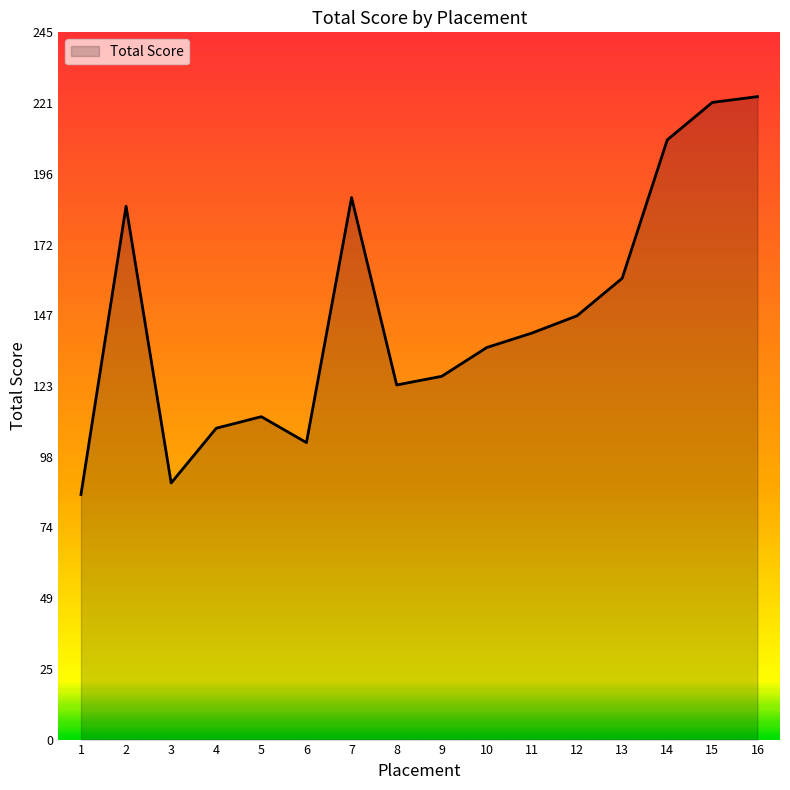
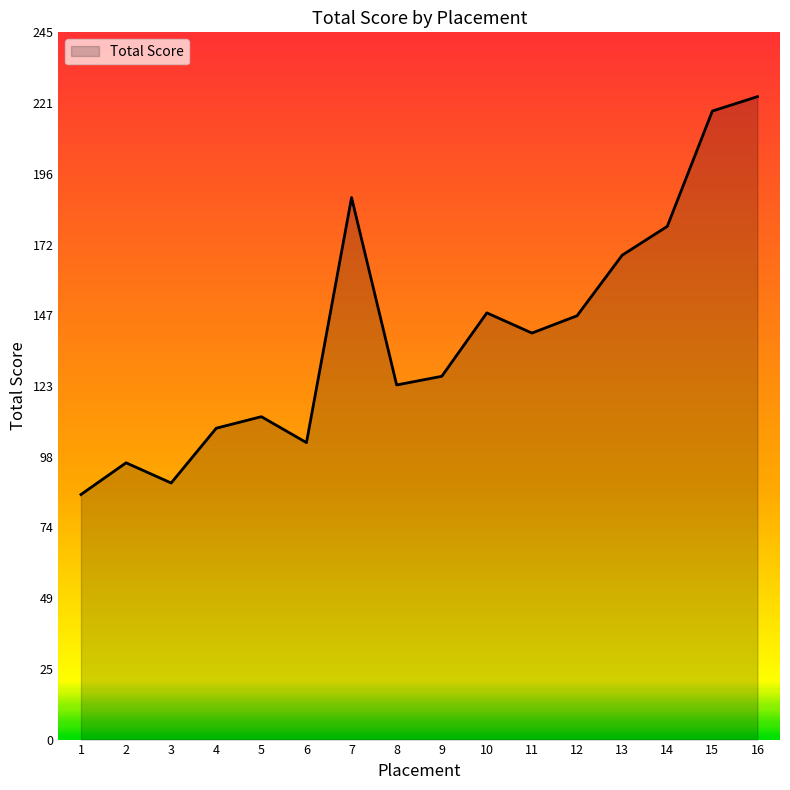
  {
    "1": 85,
-   "2": 185,
+   "2": 96,
    "3": 89,
    "4": 108,
    "5": 112,
    "6": 103,
    "7": 188,
    "8": 123,
    "9": 126,
-   "10": 136,
+   "10": 148,
    "11": 141,
    "12": 147,
-   "13": 160,
-   "14": 208,
-   "15": 221,
+   "13": 168,
+   "14": 178,
+   "15": 218,
    "16": 223
  }
